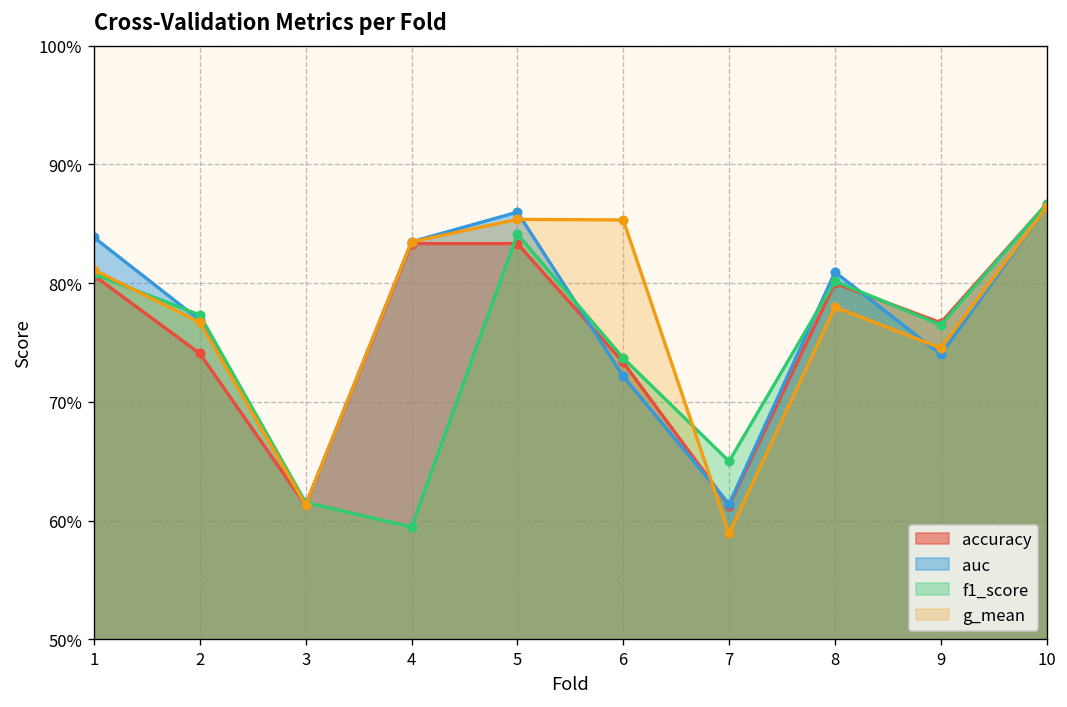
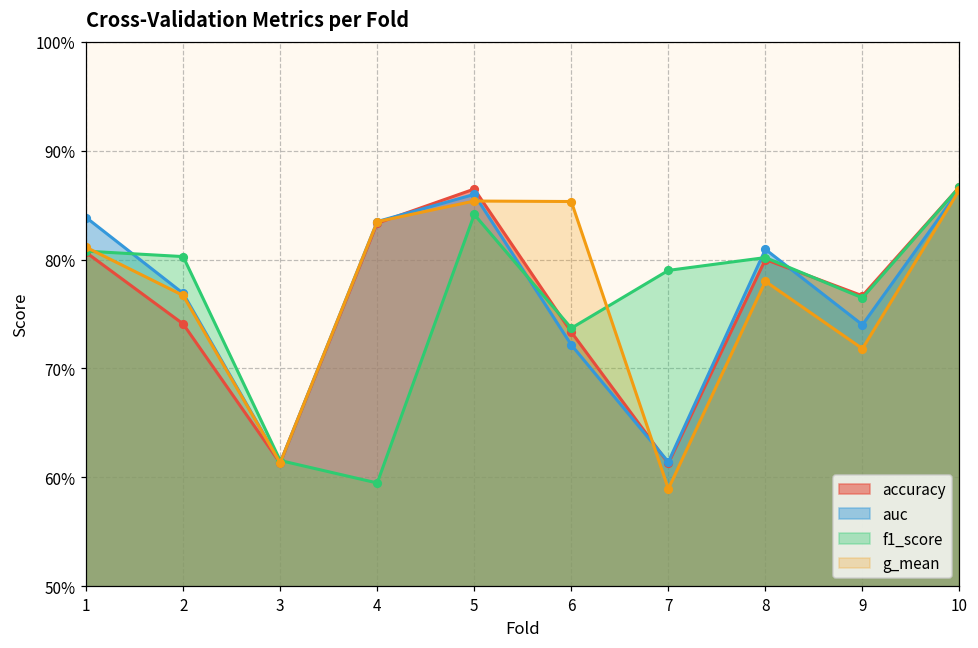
  {
    "accuracy": {
      "2": "74%",
-     "5": "83%",
+     "5": "86%",
      "6": "73%"
    },
    "auc": {
      "1": "84%",
      "5": "86%",
      "6": "72%",
      "8": "81%",
      "9": "74%"
    },
    "f1_score": {
-     "2": "77%",
+     "2": "80%",
      "4": "59%",
      "5": "84%",
      "6": "74%",
-     "7": "65%"
+     "7": "79%"
    },
    "g_mean": {
      "1": "81%",
      "5": "85%",
      "6": "85%",
      "7": "59%",
      "8": "78%",
-     "9": "75%"
+     "9": "72%"
    }
  }
